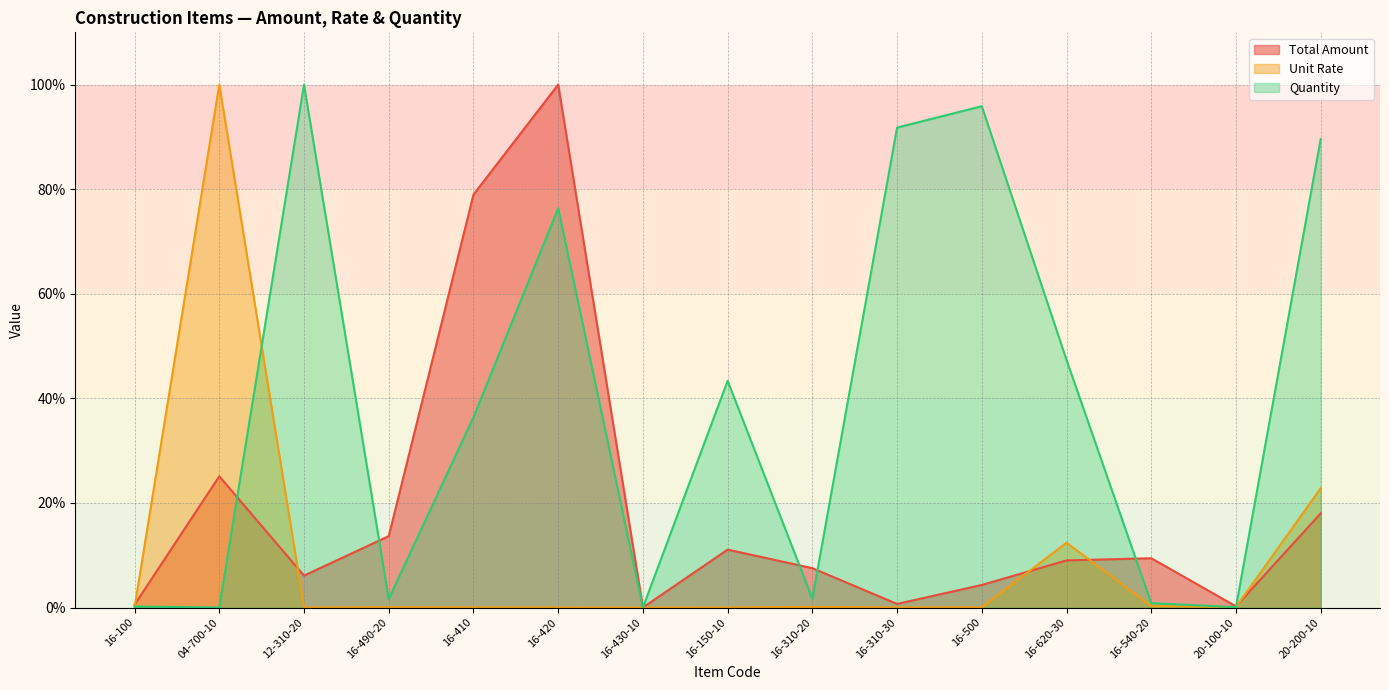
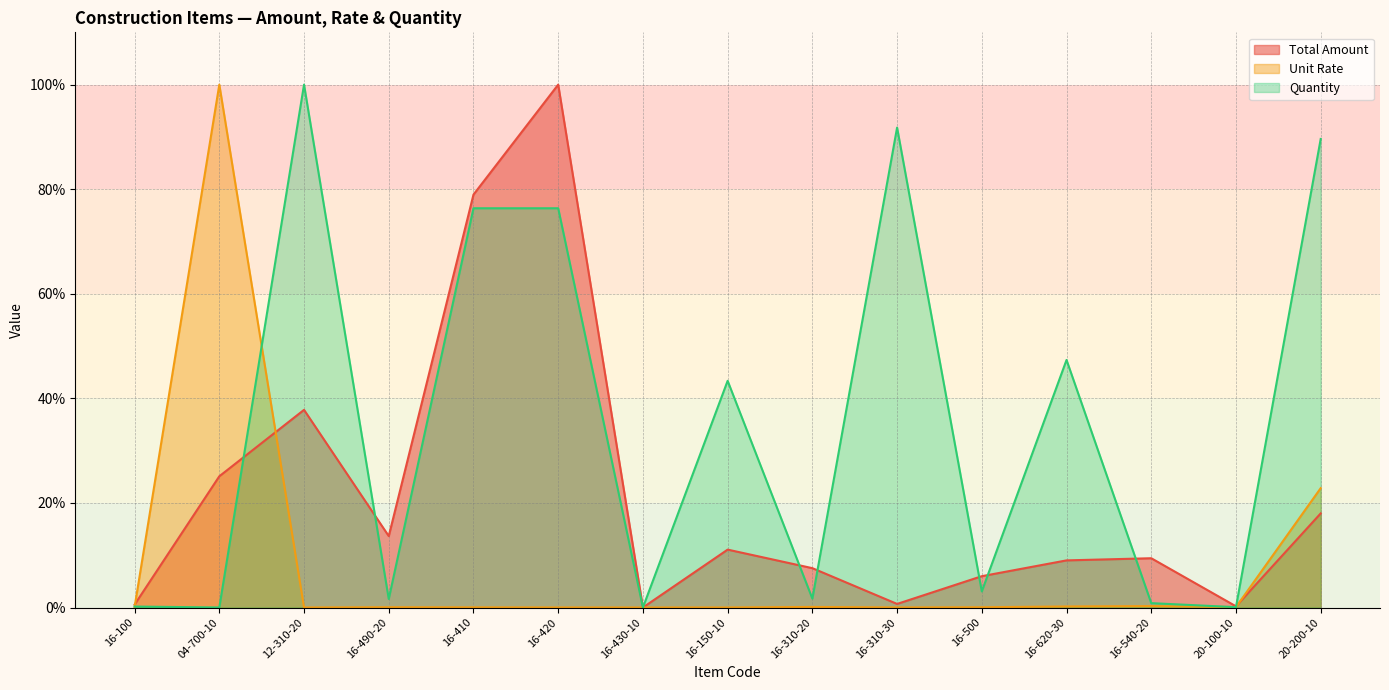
  {
    "Total Amount": {
      "04-700-10": "25%",
-     "12-310-20": "6%",
+     "12-310-20": "38%",
      "16-490-20": "14%",
      "16-410": "79%",
      "16-420": "100%",
      "16-150-10": "11%",
      "16-310-20": "8%",
      "16-310-30": "1%",
-     "16-500": "4%",
+     "16-500": "6%",
      "16-620-30": "9%",
      "16-540-20": "9%",
      "20-200-10": "18%"
    },
    "Unit Rate": {
      "04-700-10": "100%",
      "12-310-20": "0%",
      "16-490-20": "0%",
      "16-410": "0%",
      "16-420": "0%",
      "16-150-10": "0%",
      "16-310-20": "0%",
      "16-310-30": "0%",
      "16-500": "0%",
-     "16-620-30": "12%",
+     "16-620-30": "0%",
      "16-540-20": "0%",
      "20-200-10": "23%"
    },
    "Quantity": {
      "04-700-10": "0%",
      "12-310-20": "100%",
      "16-490-20": "2%",
-     "16-410": "36%",
+     "16-410": "76%",
      "16-420": "76%",
      "16-150-10": "43%",
      "16-310-20": "2%",
      "16-310-30": "92%",
-     "16-500": "96%",
+     "16-500": "3%",
      "16-620-30": "47%",
      "16-540-20": "1%",
      "20-200-10": "90%"
    }
  }
